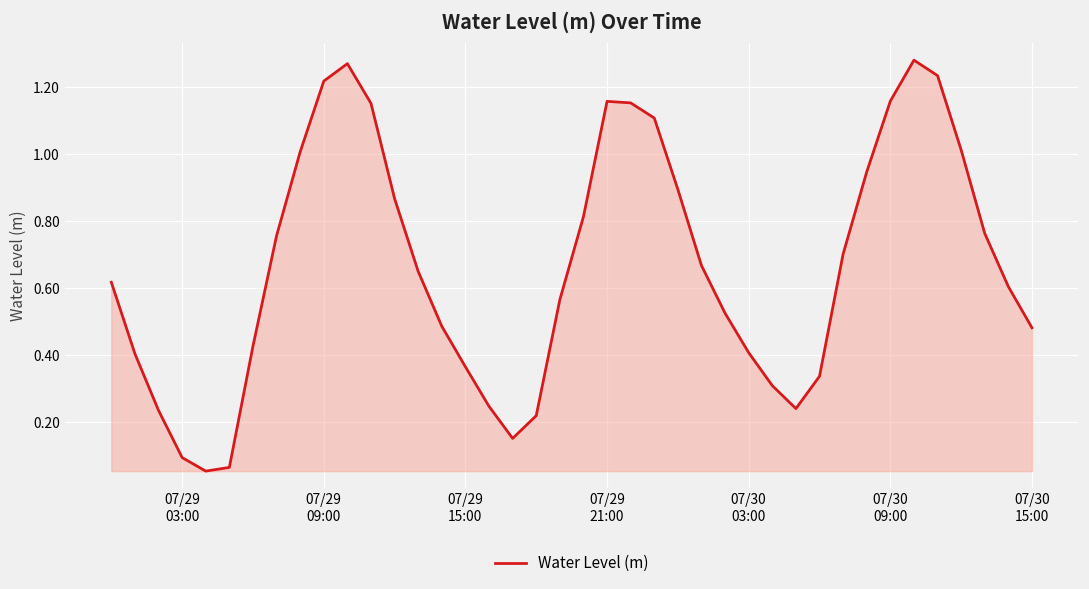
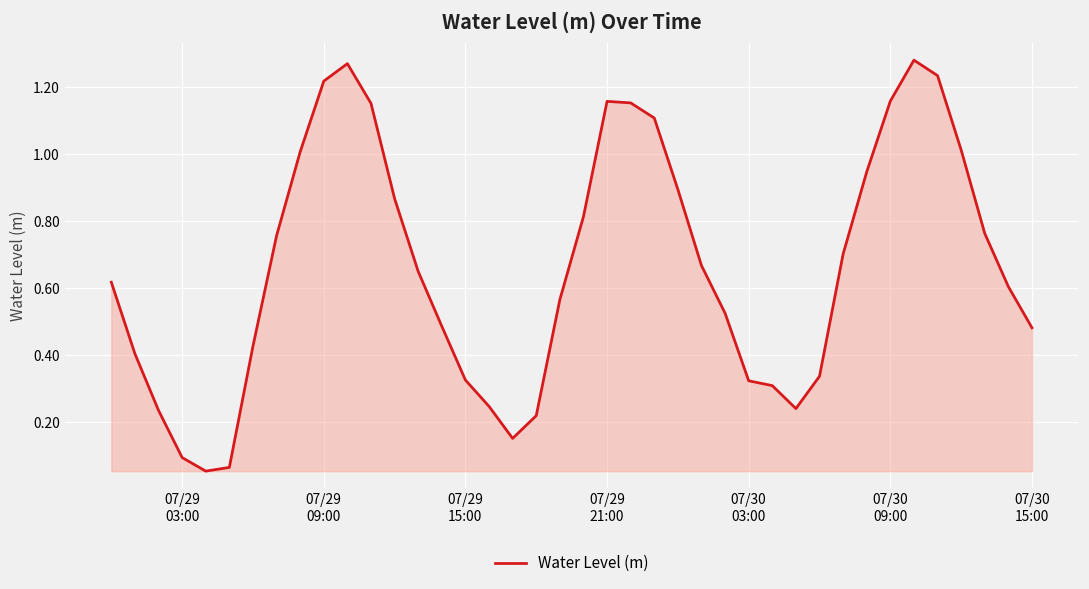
  {
    "07/29 03:00": 0.09,
    "07/29 09:00": 1.22,
-   "07/29 15:00": 0.37,
+   "07/29 15:00": 0.33,
    "07/29 21:00": 1.16,
-   "07/30 03:00": 0.41,
+   "07/30 03:00": 0.32,
    "07/30 09:00": 1.16,
    "07/30 15:00": 0.48
  }
